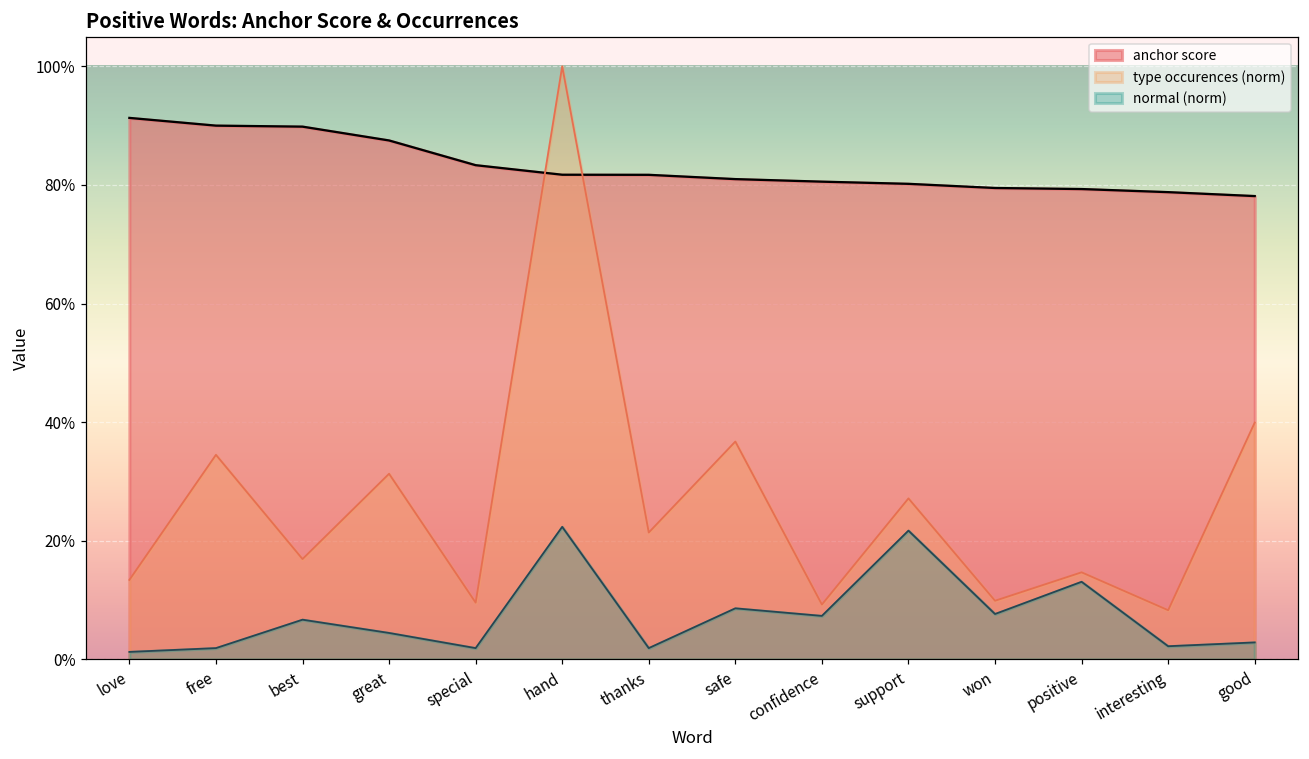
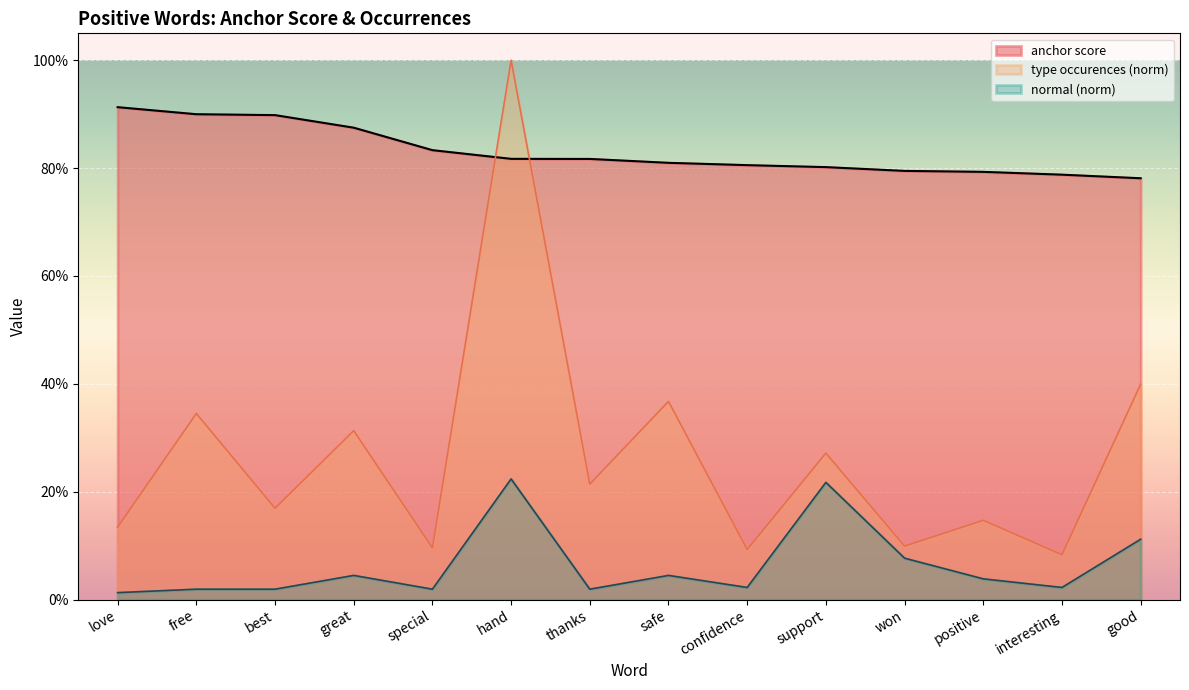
  {
    "normal (norm)": {
      "love": "1%",
      "free": "2%",
-     "best": "7%",
+     "best": "2%",
      "great": "4%",
      "special": "2%",
      "hand": "22%",
      "thanks": "2%",
-     "safe": "9%",
-     "confidence": "7%",
+     "safe": "4%",
+     "confidence": "2%",
      "support": "22%",
      "won": "8%",
-     "positive": "13%",
+     "positive": "4%",
      "interesting": "2%",
-     "good": "3%"
+     "good": "11%"
    }
  }
